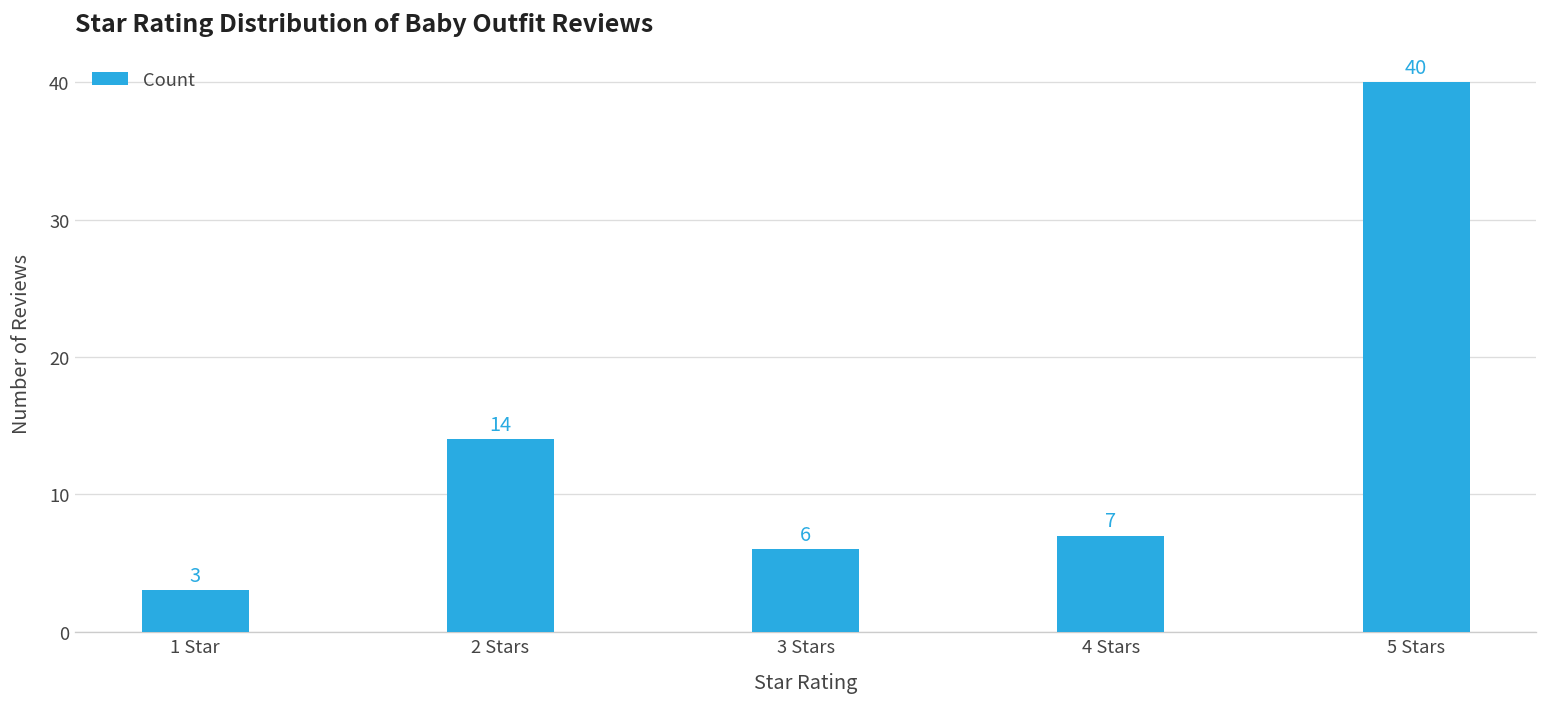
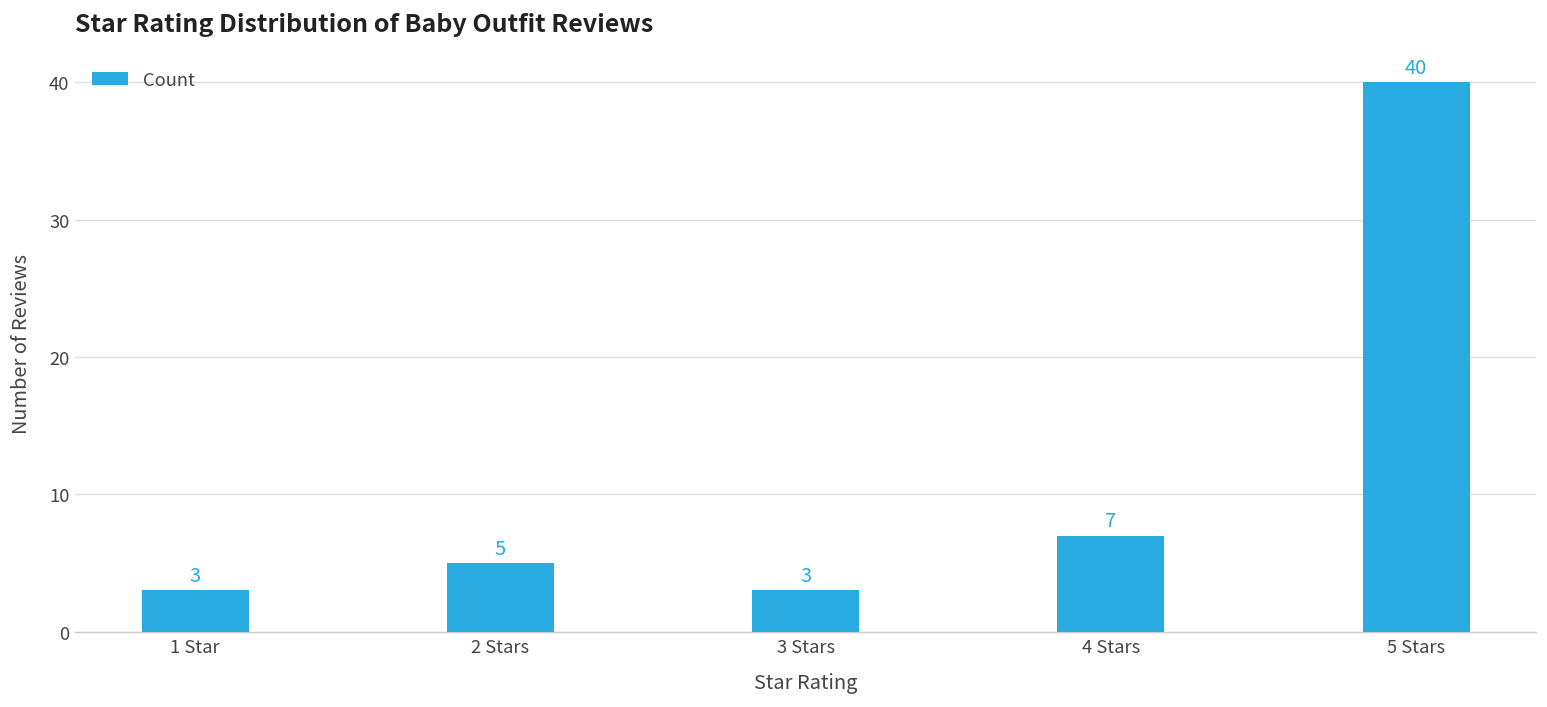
  {
    "1 Star": 3,
-   "2 Stars": 14,
-   "3 Stars": 6,
+   "2 Stars": 5,
+   "3 Stars": 3,
    "4 Stars": 7,
    "5 Stars": 40
  }
